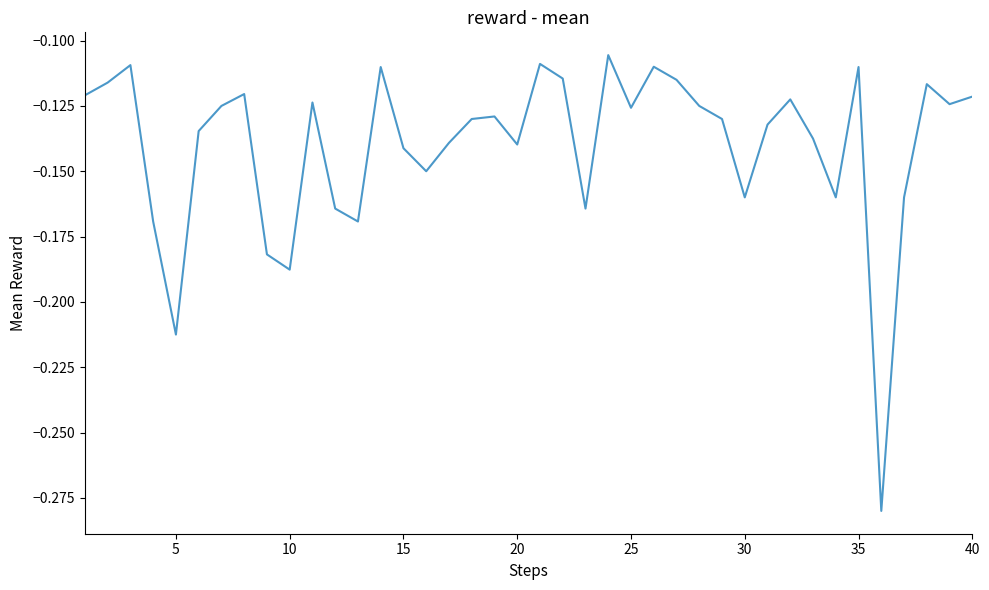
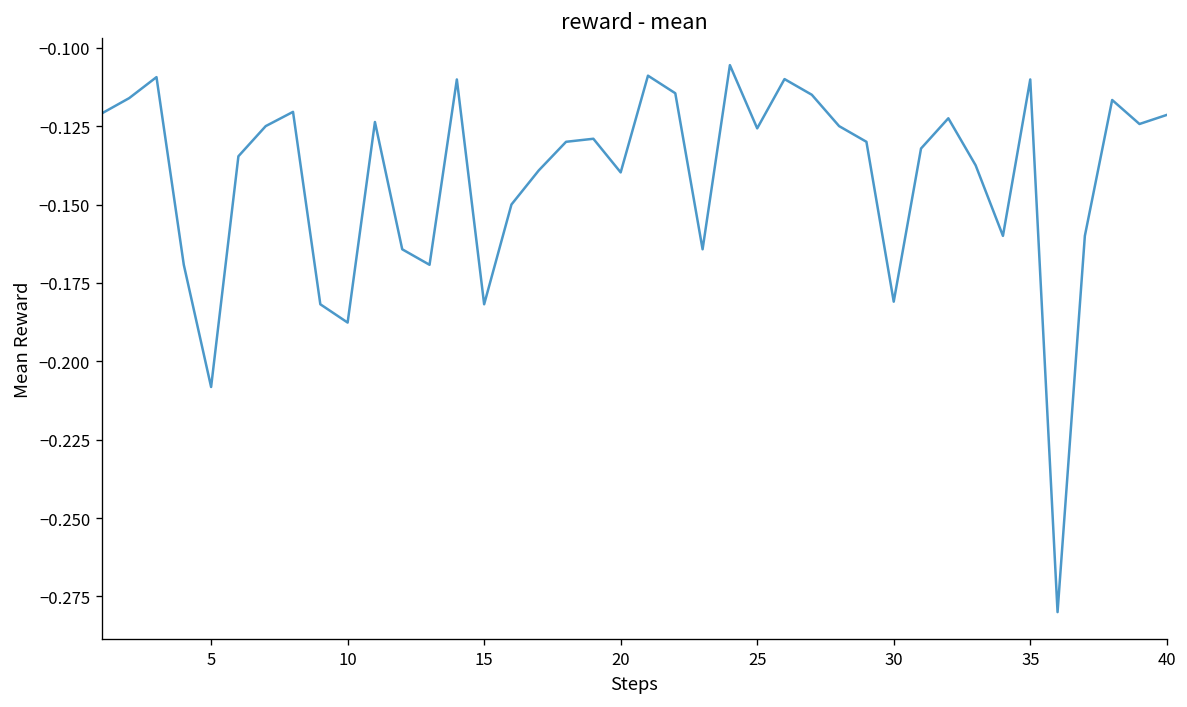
  {
-   "5": -0.213,
+   "5": -0.208,
    "10": -0.188,
-   "15": -0.141,
+   "15": -0.182,
    "20": -0.140,
    "25": -0.126,
-   "30": -0.160,
+   "30": -0.181,
    "35": -0.110,
    "40": -0.121
  }
